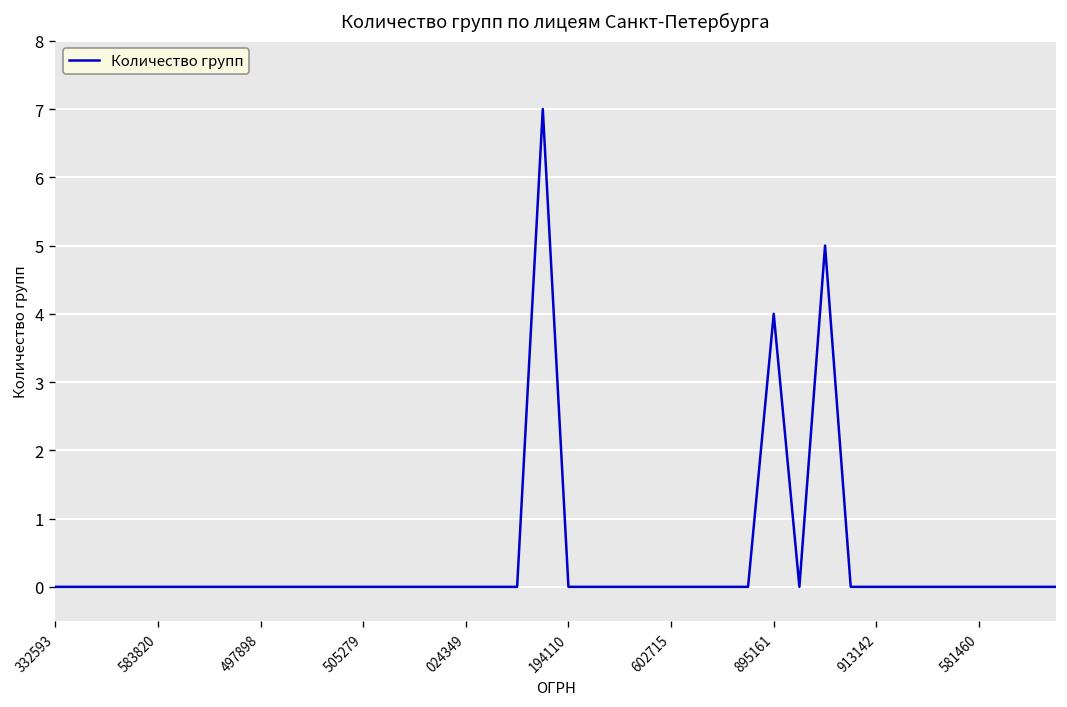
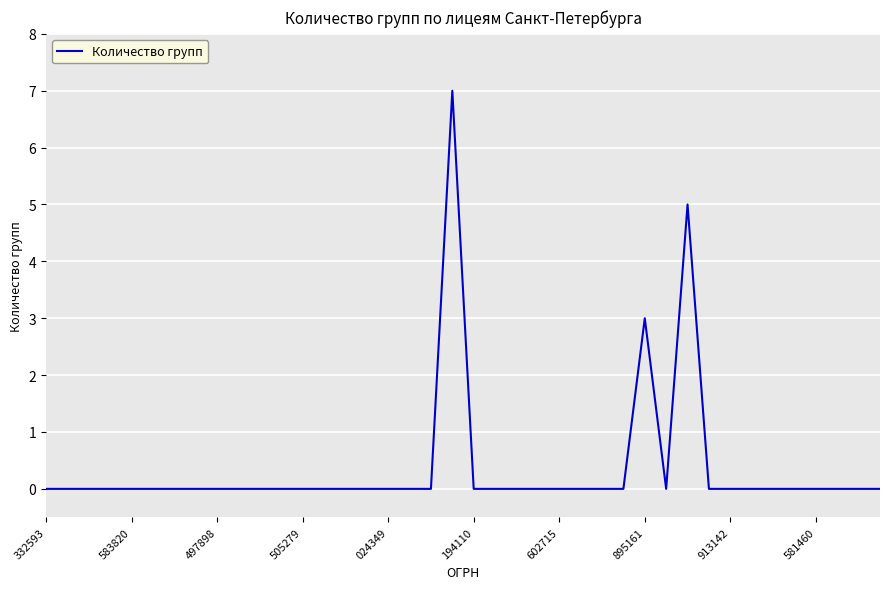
  {
    "332593": 0,
    "583820": 0,
    "497898": 0,
    "505279": 0,
    "024349": 0,
    "194110": 0,
    "602715": 0,
-   "895161": 4,
+   "895161": 3,
    "913142": 0,
    "581460": 0
  }
